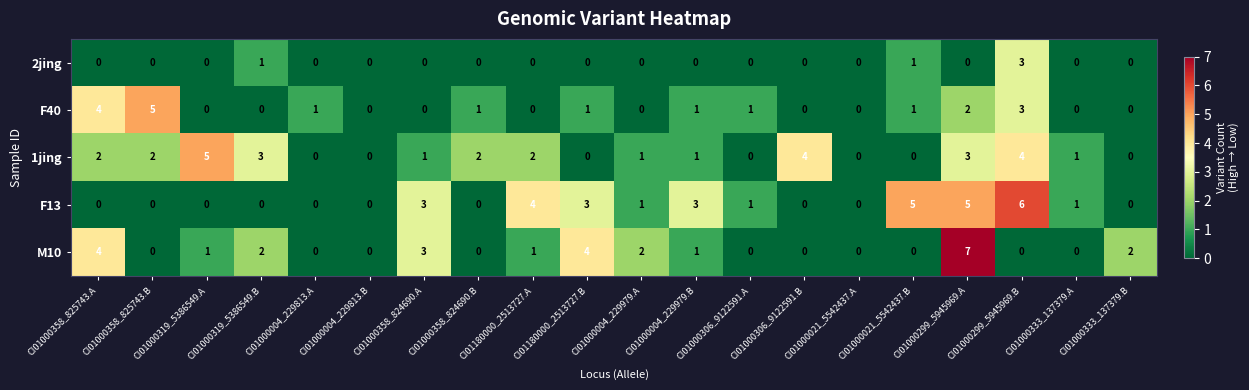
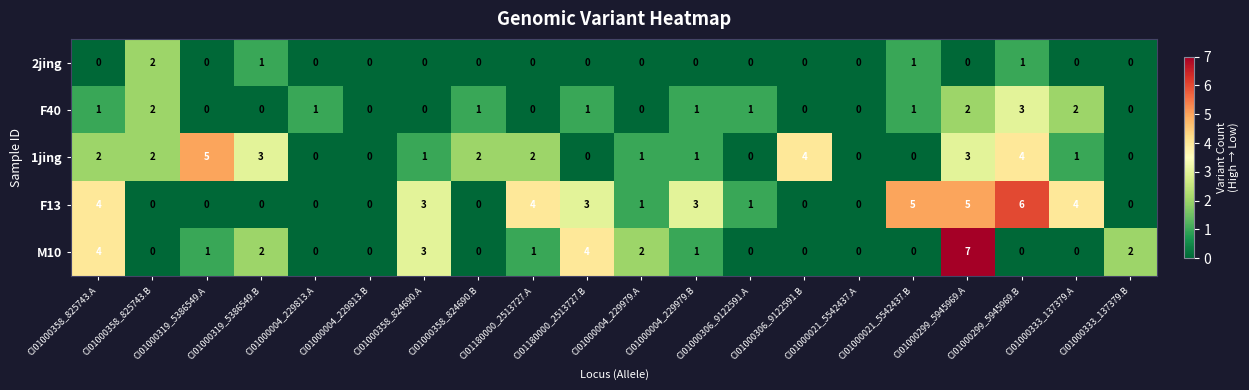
  {
    "2jing": {
      "CI01000358_825743.A": 0,
-     "CI01000358_825743.B": 0,
+     "CI01000358_825743.B": 2,
      "CI01000319_5386549.A": 0,
      "CI01000319_5386549.B": 1,
      "CI01000004_229813.A": 0,
      "CI01000004_229813.B": 0,
      "CI01000358_824690.A": 0,
      "CI01000358_824690.B": 0,
      "CI01180000_2513727.A": 0,
      "CI01180000_2513727.B": 0,
      "CI01000004_229979.A": 0,
      "CI01000004_229979.B": 0,
      "CI01000306_9122591.A": 0,
      "CI01000306_9122591.B": 0,
      "CI01000021_5542437.A": 0,
      "CI01000021_5542437.B": 1,
      "CI01000299_5945969.A": 0,
-     "CI01000299_5945969.B": 3,
+     "CI01000299_5945969.B": 1,
      "CI01000333_137379.A": 0,
      "CI01000333_137379.B": 0
    },
    "F40": {
-     "CI01000358_825743.A": 4,
-     "CI01000358_825743.B": 5,
+     "CI01000358_825743.A": 1,
+     "CI01000358_825743.B": 2,
      "CI01000319_5386549.A": 0,
      "CI01000319_5386549.B": 0,
      "CI01000004_229813.A": 1,
      "CI01000004_229813.B": 0,
      "CI01000358_824690.A": 0,
      "CI01000358_824690.B": 1,
      "CI01180000_2513727.A": 0,
      "CI01180000_2513727.B": 1,
      "CI01000004_229979.A": 0,
      "CI01000004_229979.B": 1,
      "CI01000306_9122591.A": 1,
      "CI01000306_9122591.B": 0,
      "CI01000021_5542437.A": 0,
      "CI01000021_5542437.B": 1,
      "CI01000299_5945969.A": 2,
      "CI01000299_5945969.B": 3,
-     "CI01000333_137379.A": 0,
+     "CI01000333_137379.A": 2,
      "CI01000333_137379.B": 0
    },
    "1jing": {
      "CI01000358_825743.A": 2,
      "CI01000358_825743.B": 2,
      "CI01000319_5386549.A": 5,
      "CI01000319_5386549.B": 3,
      "CI01000004_229813.A": 0,
      "CI01000004_229813.B": 0,
      "CI01000358_824690.A": 1,
      "CI01000358_824690.B": 2,
      "CI01180000_2513727.A": 2,
      "CI01180000_2513727.B": 0,
      "CI01000004_229979.A": 1,
      "CI01000004_229979.B": 1,
      "CI01000306_9122591.A": 0,
      "CI01000306_9122591.B": 4,
      "CI01000021_5542437.A": 0,
      "CI01000021_5542437.B": 0,
      "CI01000299_5945969.A": 3,
      "CI01000299_5945969.B": 4,
      "CI01000333_137379.A": 1,
      "CI01000333_137379.B": 0
    },
    "F13": {
-     "CI01000358_825743.A": 0,
+     "CI01000358_825743.A": 4,
      "CI01000358_825743.B": 0,
      "CI01000319_5386549.A": 0,
      "CI01000319_5386549.B": 0,
      "CI01000004_229813.A": 0,
      "CI01000004_229813.B": 0,
      "CI01000358_824690.A": 3,
      "CI01000358_824690.B": 0,
      "CI01180000_2513727.A": 4,
      "CI01180000_2513727.B": 3,
      "CI01000004_229979.A": 1,
      "CI01000004_229979.B": 3,
      "CI01000306_9122591.A": 1,
      "CI01000306_9122591.B": 0,
      "CI01000021_5542437.A": 0,
      "CI01000021_5542437.B": 5,
      "CI01000299_5945969.A": 5,
      "CI01000299_5945969.B": 6,
-     "CI01000333_137379.A": 1,
+     "CI01000333_137379.A": 4,
      "CI01000333_137379.B": 0
    },
    "M10": {
      "CI01000358_825743.A": 4,
      "CI01000358_825743.B": 0,
      "CI01000319_5386549.A": 1,
      "CI01000319_5386549.B": 2,
      "CI01000004_229813.A": 0,
      "CI01000004_229813.B": 0,
      "CI01000358_824690.A": 3,
      "CI01000358_824690.B": 0,
      "CI01180000_2513727.A": 1,
      "CI01180000_2513727.B": 4,
      "CI01000004_229979.A": 2,
      "CI01000004_229979.B": 1,
      "CI01000306_9122591.A": 0,
      "CI01000306_9122591.B": 0,
      "CI01000021_5542437.A": 0,
      "CI01000021_5542437.B": 0,
      "CI01000299_5945969.A": 7,
      "CI01000299_5945969.B": 0,
      "CI01000333_137379.A": 0,
      "CI01000333_137379.B": 2
    }
  }
